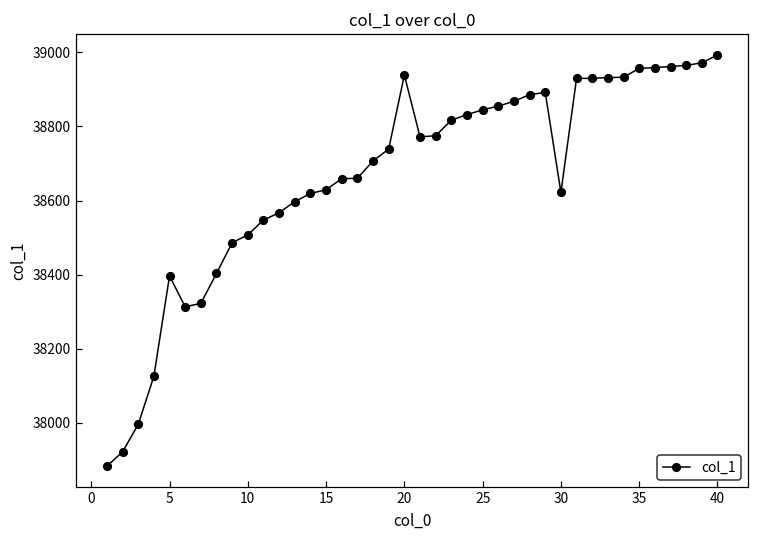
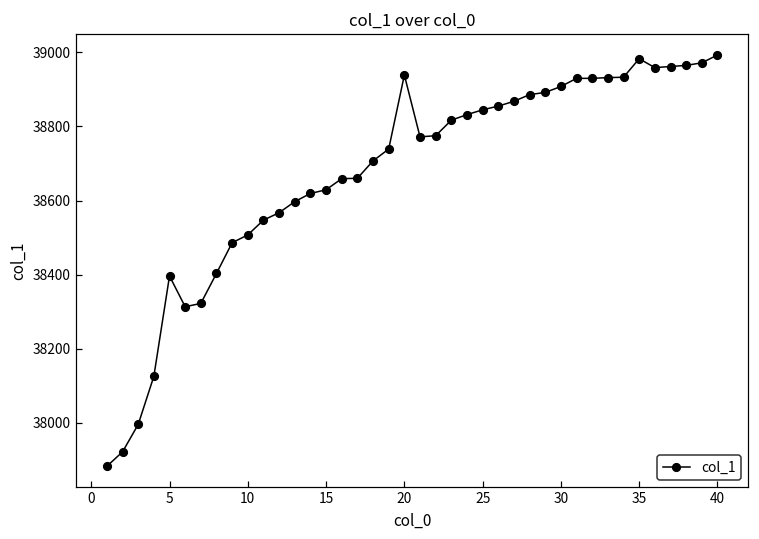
  {
    "5": 38400,
    "10": 38510,
    "15": 38630,
    "20": 38940,
    "25": 38850,
-   "30": 38620,
-   "35": 38960,
+   "30": 38910,
+   "35": 38980,
    "40": 38990
  }
